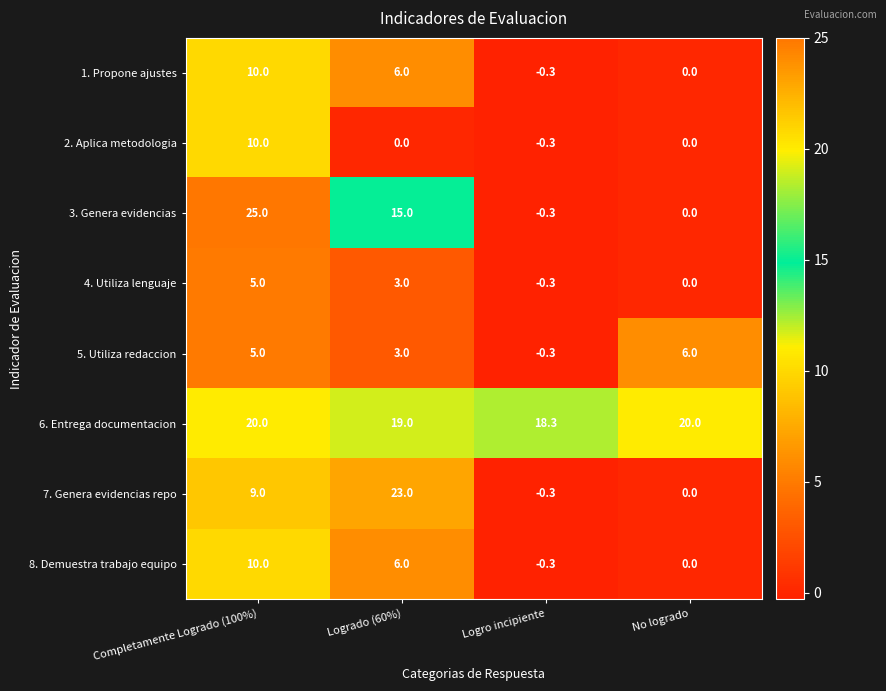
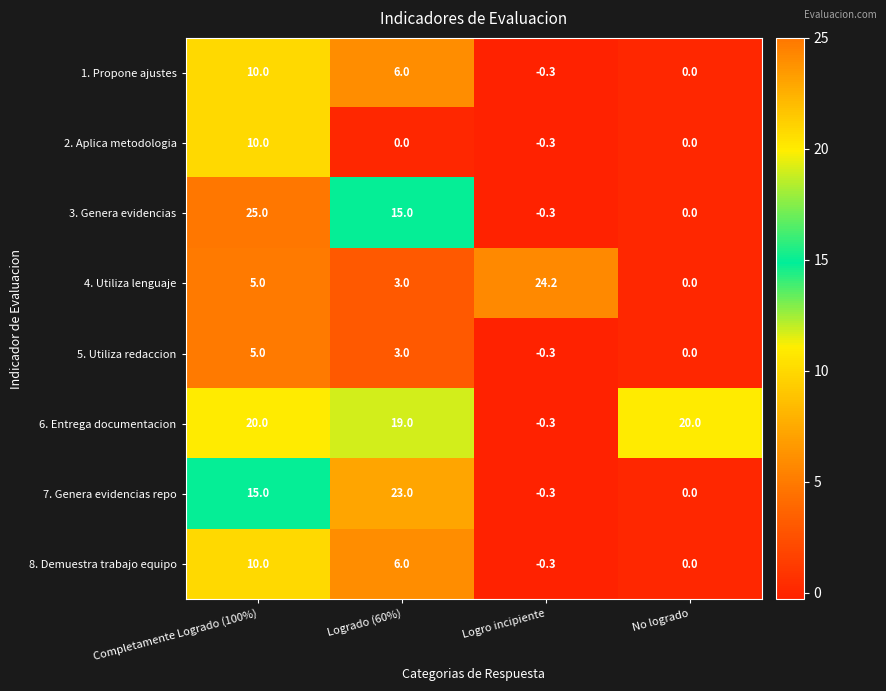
  {
    "1. Propone ajustes": {
      "Completamente Logrado (100%)": 10.0,
      "Logrado (60%)": 6.0,
      "Logro incipiente": -0.3,
      "No logrado": 0.0
    },
    "2. Aplica metodologia": {
      "Completamente Logrado (100%)": 10.0,
      "Logrado (60%)": 0.0,
      "Logro incipiente": -0.3,
      "No logrado": 0.0
    },
    "3. Genera evidencias": {
      "Completamente Logrado (100%)": 25.0,
      "Logrado (60%)": 15.0,
      "Logro incipiente": -0.3,
      "No logrado": 0.0
    },
    "4. Utiliza lenguaje": {
      "Completamente Logrado (100%)": 5.0,
      "Logrado (60%)": 3.0,
-     "Logro incipiente": -0.3,
+     "Logro incipiente": 24.2,
      "No logrado": 0.0
    },
    "5. Utiliza redaccion": {
      "Completamente Logrado (100%)": 5.0,
      "Logrado (60%)": 3.0,
      "Logro incipiente": -0.3,
-     "No logrado": 6.0
+     "No logrado": 0.0
    },
    "6. Entrega documentacion": {
      "Completamente Logrado (100%)": 20.0,
      "Logrado (60%)": 19.0,
-     "Logro incipiente": 18.3,
+     "Logro incipiente": -0.3,
      "No logrado": 20.0
    },
    "7. Genera evidencias repo": {
-     "Completamente Logrado (100%)": 9.0,
+     "Completamente Logrado (100%)": 15.0,
      "Logrado (60%)": 23.0,
      "Logro incipiente": -0.3,
      "No logrado": 0.0
    },
    "8. Demuestra trabajo equipo": {
      "Completamente Logrado (100%)": 10.0,
      "Logrado (60%)": 6.0,
      "Logro incipiente": -0.3,
      "No logrado": 0.0
    }
  }
